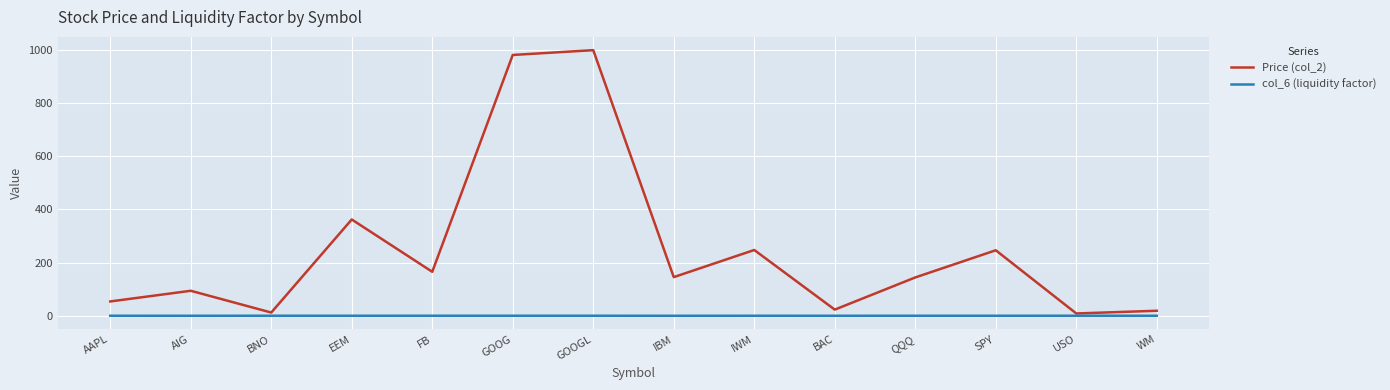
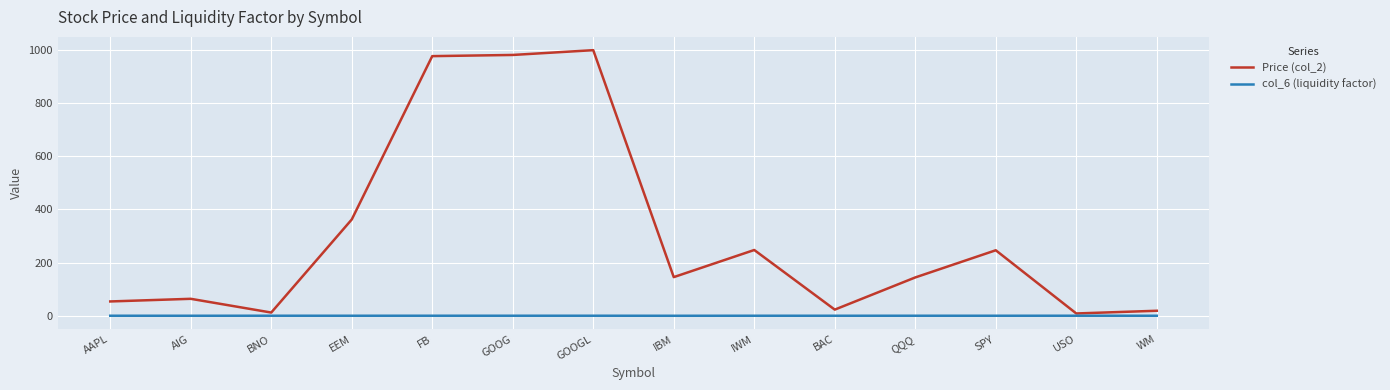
  {
    "Price (col_2)": {
      "AAPL": 50,
-     "AIG": 90,
+     "AIG": 60,
      "BNO": 10,
      "EEM": 360,
-     "FB": 170,
+     "FB": 980,
      "GOOG": 980,
      "GOOGL": 1000,
      "IBM": 150,
      "IWM": 250,
      "BAC": 20,
      "QQQ": 140,
      "SPY": 250,
      "WM": 20
    },
    "col_6 (liquidity factor)": {
      "AAPL": 0,
      "AIG": 0,
      "BNO": 0,
      "EEM": 0,
      "FB": 0,
      "GOOG": 0,
      "GOOGL": 0,
      "IBM": 0,
      "IWM": 0,
      "BAC": 0,
      "QQQ": 0,
      "SPY": 0,
      "WM": 0
    }
  }
